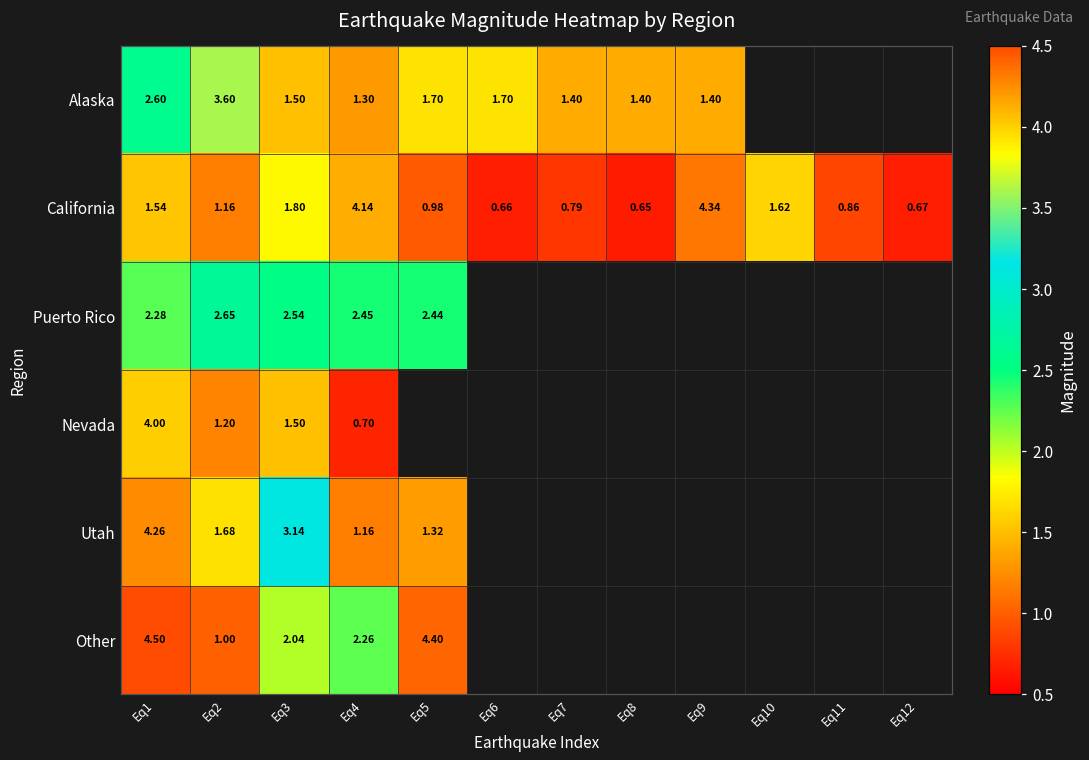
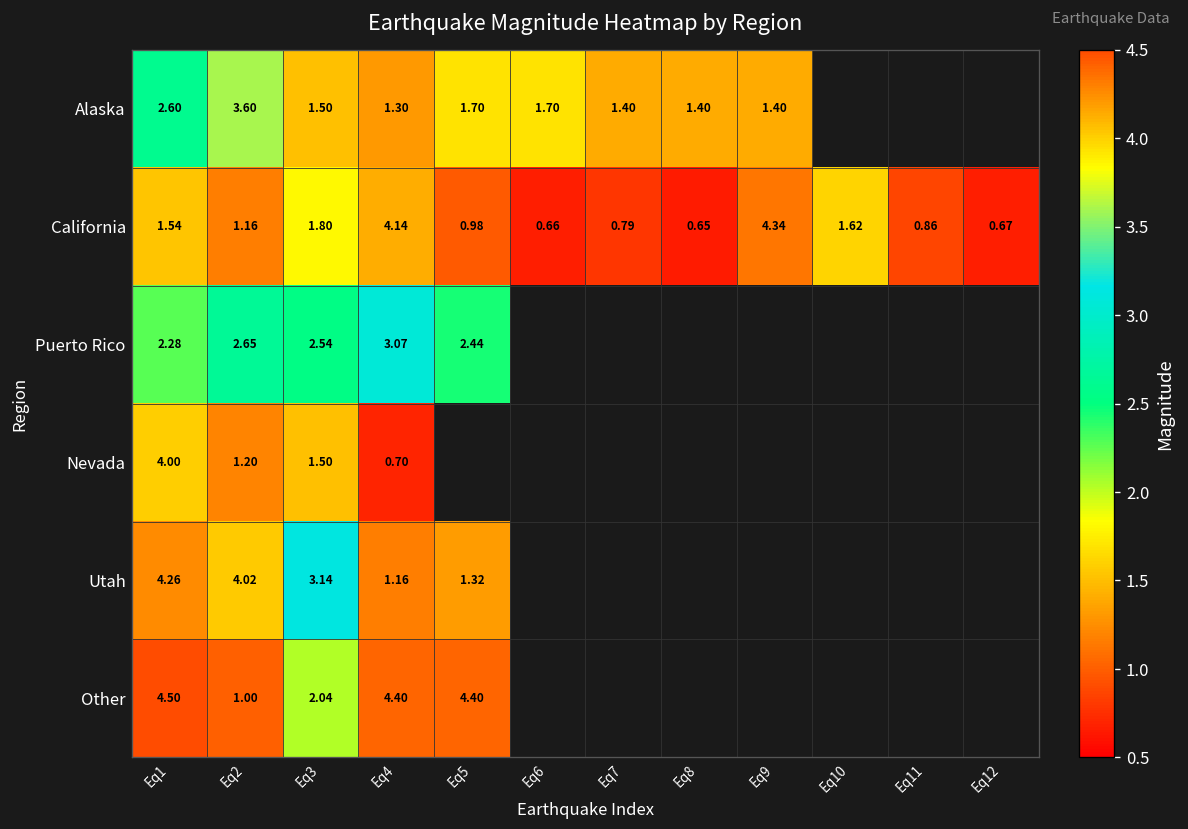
  {
    "Alaska": {
      "Eq1": 2.60,
      "Eq2": 3.60,
      "Eq3": 1.50,
      "Eq4": 1.30,
      "Eq5": 1.70,
      "Eq6": 1.70,
      "Eq7": 1.40,
      "Eq8": 1.40,
      "Eq9": 1.40
    },
    "California": {
      "Eq1": 1.54,
      "Eq2": 1.16,
      "Eq3": 1.80,
      "Eq4": 4.14,
      "Eq5": 0.98,
      "Eq6": 0.66,
      "Eq7": 0.79,
      "Eq8": 0.65,
      "Eq9": 4.34,
      "Eq10": 1.62,
      "Eq11": 0.86,
      "Eq12": 0.67
    },
    "Puerto Rico": {
      "Eq1": 2.28,
      "Eq2": 2.65,
      "Eq3": 2.54,
-     "Eq4": 2.45,
+     "Eq4": 3.07,
      "Eq5": 2.44
    },
    "Nevada": {
      "Eq1": 4.00,
      "Eq2": 1.20,
      "Eq3": 1.50,
      "Eq4": 0.70
    },
    "Utah": {
      "Eq1": 4.26,
-     "Eq2": 1.68,
+     "Eq2": 4.02,
      "Eq3": 3.14,
      "Eq4": 1.16,
      "Eq5": 1.32
    },
    "Other": {
      "Eq1": 4.50,
      "Eq2": 1.00,
      "Eq3": 2.04,
-     "Eq4": 2.26,
+     "Eq4": 4.40,
      "Eq5": 4.40
    }
  }
